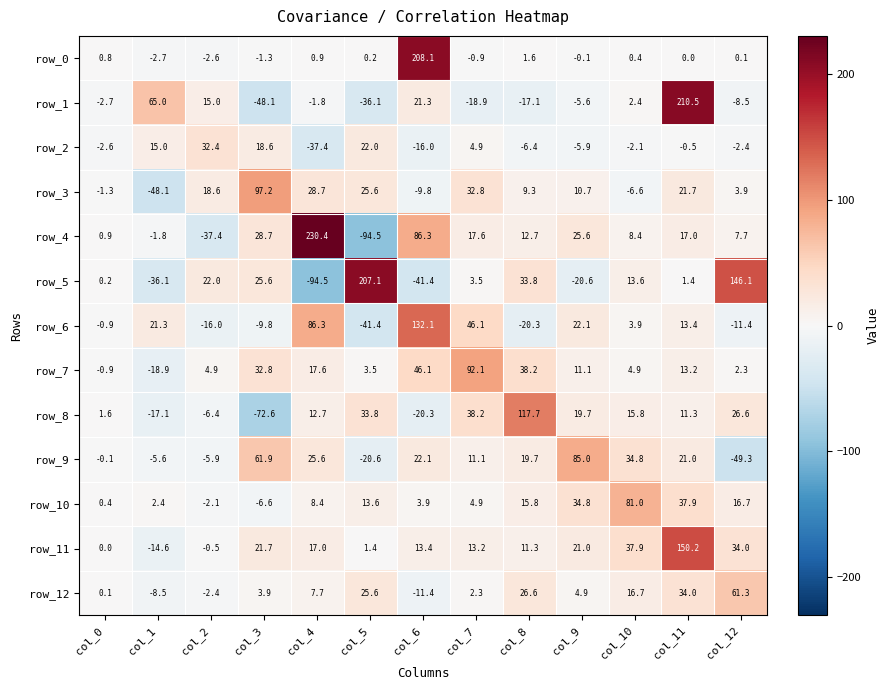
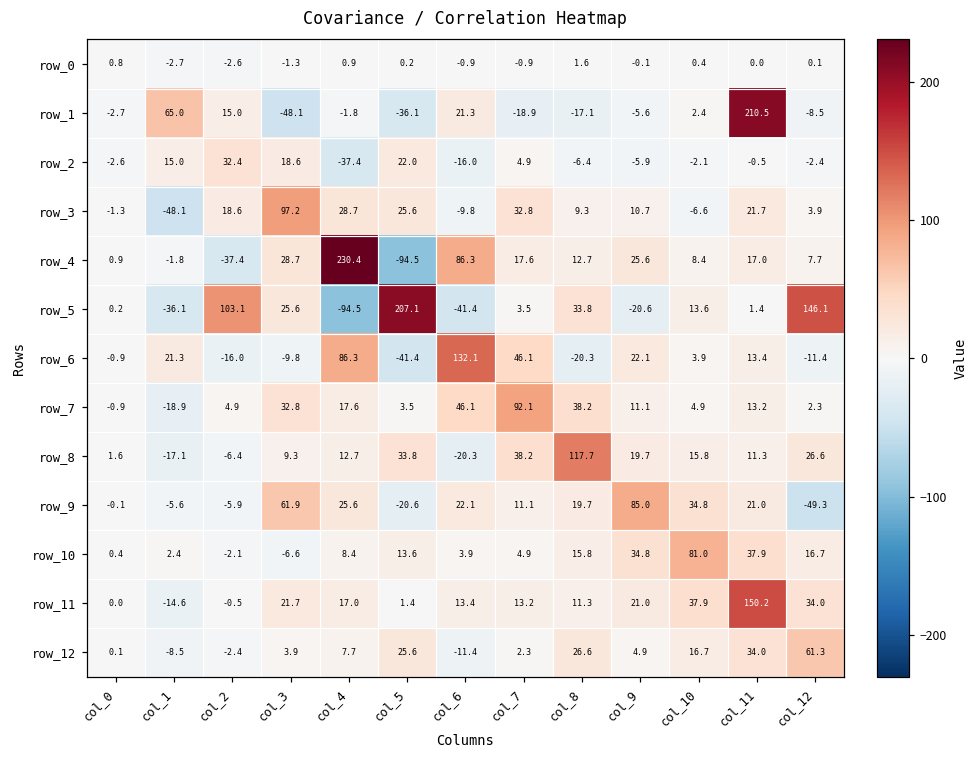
  {
    "row_0": {
      "col_0": 0.8,
      "col_1": -2.7,
      "col_2": -2.6,
      "col_3": -1.3,
      "col_4": 0.9,
      "col_5": 0.2,
-     "col_6": 208.1,
+     "col_6": -0.9,
      "col_7": -0.9,
      "col_8": 1.6,
      "col_9": -0.1,
      "col_10": 0.4,
      "col_11": 0.0,
      "col_12": 0.1
    },
    "row_1": {
      "col_0": -2.7,
      "col_1": 65.0,
      "col_2": 15.0,
      "col_3": -48.1,
      "col_4": -1.8,
      "col_5": -36.1,
      "col_6": 21.3,
      "col_7": -18.9,
      "col_8": -17.1,
      "col_9": -5.6,
      "col_10": 2.4,
      "col_11": 210.5,
      "col_12": -8.5
    },
    "row_2": {
      "col_0": -2.6,
      "col_1": 15.0,
      "col_2": 32.4,
      "col_3": 18.6,
      "col_4": -37.4,
      "col_5": 22.0,
      "col_6": -16.0,
      "col_7": 4.9,
      "col_8": -6.4,
      "col_9": -5.9,
      "col_10": -2.1,
      "col_11": -0.5,
      "col_12": -2.4
    },
    "row_3": {
      "col_0": -1.3,
      "col_1": -48.1,
      "col_2": 18.6,
      "col_3": 97.2,
      "col_4": 28.7,
      "col_5": 25.6,
      "col_6": -9.8,
      "col_7": 32.8,
      "col_8": 9.3,
      "col_9": 10.7,
      "col_10": -6.6,
      "col_11": 21.7,
      "col_12": 3.9
    },
    "row_4": {
      "col_0": 0.9,
      "col_1": -1.8,
      "col_2": -37.4,
      "col_3": 28.7,
      "col_4": 230.4,
      "col_5": -94.5,
      "col_6": 86.3,
      "col_7": 17.6,
      "col_8": 12.7,
      "col_9": 25.6,
      "col_10": 8.4,
      "col_11": 17.0,
      "col_12": 7.7
    },
    "row_5": {
      "col_0": 0.2,
      "col_1": -36.1,
-     "col_2": 22.0,
+     "col_2": 103.1,
      "col_3": 25.6,
      "col_4": -94.5,
      "col_5": 207.1,
      "col_6": -41.4,
      "col_7": 3.5,
      "col_8": 33.8,
      "col_9": -20.6,
      "col_10": 13.6,
      "col_11": 1.4,
      "col_12": 146.1
    },
    "row_6": {
      "col_0": -0.9,
      "col_1": 21.3,
      "col_2": -16.0,
      "col_3": -9.8,
      "col_4": 86.3,
      "col_5": -41.4,
      "col_6": 132.1,
      "col_7": 46.1,
      "col_8": -20.3,
      "col_9": 22.1,
      "col_10": 3.9,
      "col_11": 13.4,
      "col_12": -11.4
    },
    "row_7": {
      "col_0": -0.9,
      "col_1": -18.9,
      "col_2": 4.9,
      "col_3": 32.8,
      "col_4": 17.6,
      "col_5": 3.5,
      "col_6": 46.1,
      "col_7": 92.1,
      "col_8": 38.2,
      "col_9": 11.1,
      "col_10": 4.9,
      "col_11": 13.2,
      "col_12": 2.3
    },
    "row_8": {
      "col_0": 1.6,
      "col_1": -17.1,
      "col_2": -6.4,
-     "col_3": -72.6,
+     "col_3": 9.3,
      "col_4": 12.7,
      "col_5": 33.8,
      "col_6": -20.3,
      "col_7": 38.2,
      "col_8": 117.7,
      "col_9": 19.7,
      "col_10": 15.8,
      "col_11": 11.3,
      "col_12": 26.6
    },
    "row_9": {
      "col_0": -0.1,
      "col_1": -5.6,
      "col_2": -5.9,
      "col_3": 61.9,
      "col_4": 25.6,
      "col_5": -20.6,
      "col_6": 22.1,
      "col_7": 11.1,
      "col_8": 19.7,
      "col_9": 85.0,
      "col_10": 34.8,
      "col_11": 21.0,
      "col_12": -49.3
    },
    "row_10": {
      "col_0": 0.4,
      "col_1": 2.4,
      "col_2": -2.1,
      "col_3": -6.6,
      "col_4": 8.4,
      "col_5": 13.6,
      "col_6": 3.9,
      "col_7": 4.9,
      "col_8": 15.8,
      "col_9": 34.8,
      "col_10": 81.0,
      "col_11": 37.9,
      "col_12": 16.7
    },
    "row_11": {
      "col_0": 0.0,
      "col_1": -14.6,
      "col_2": -0.5,
      "col_3": 21.7,
      "col_4": 17.0,
      "col_5": 1.4,
      "col_6": 13.4,
      "col_7": 13.2,
      "col_8": 11.3,
      "col_9": 21.0,
      "col_10": 37.9,
      "col_11": 150.2,
      "col_12": 34.0
    },
    "row_12": {
      "col_0": 0.1,
      "col_1": -8.5,
      "col_2": -2.4,
      "col_3": 3.9,
      "col_4": 7.7,
      "col_5": 25.6,
      "col_6": -11.4,
      "col_7": 2.3,
      "col_8": 26.6,
      "col_9": 4.9,
      "col_10": 16.7,
      "col_11": 34.0,
      "col_12": 61.3
    }
  }
